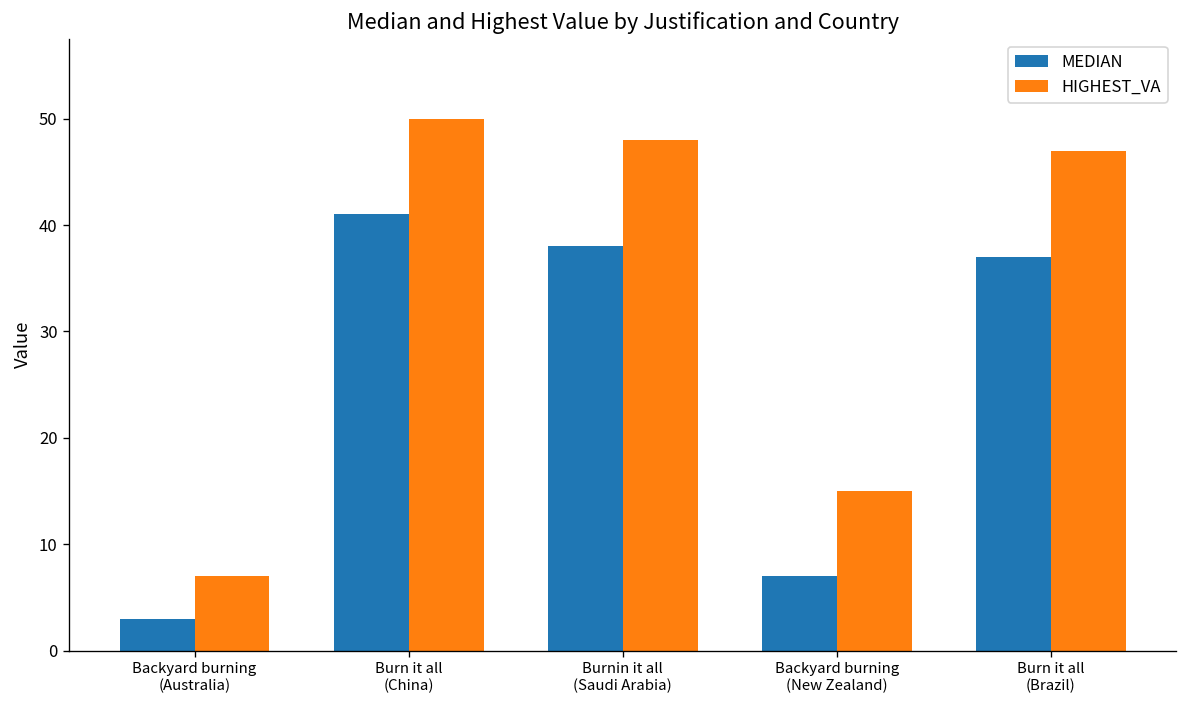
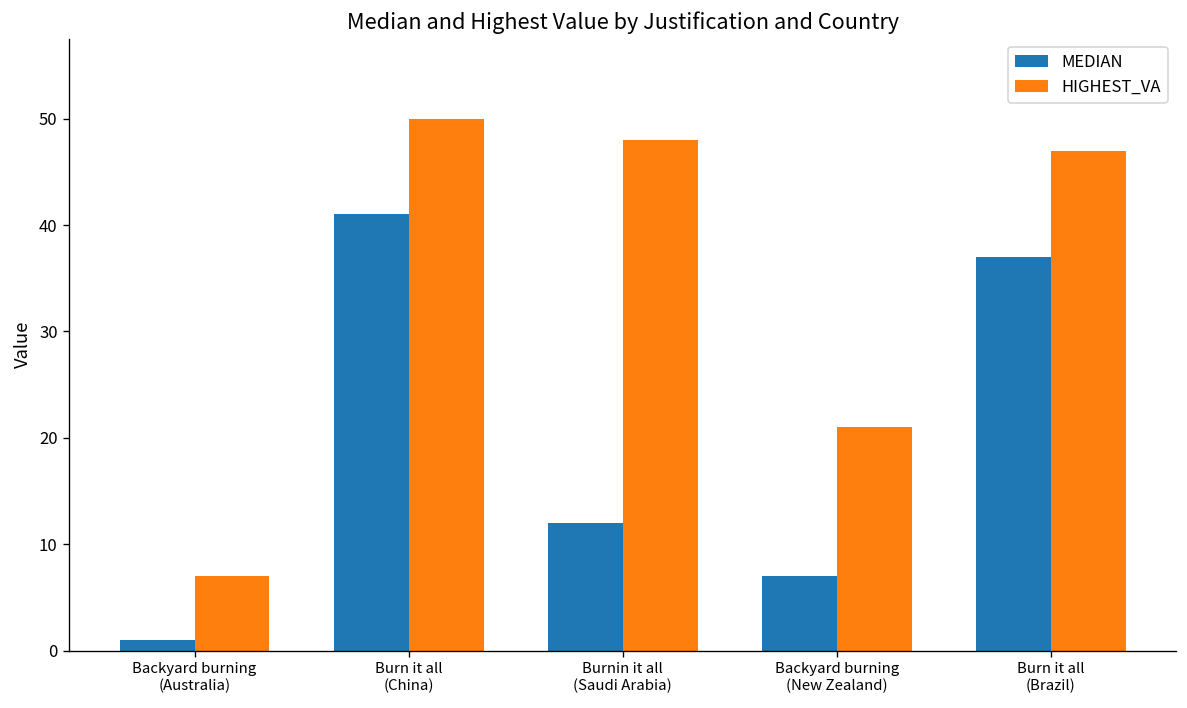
  {
    "MEDIAN": {
-     "Backyard burning (Australia)": 3,
+     "Backyard burning (Australia)": 1,
      "Burn it all (China)": 41,
-     "Burnin it all (Saudi Arabia)": 38,
+     "Burnin it all (Saudi Arabia)": 12,
      "Backyard burning (New Zealand)": 7,
      "Burn it all (Brazil)": 37
    },
    "HIGHEST_VA": {
      "Backyard burning (Australia)": 7,
      "Burn it all (China)": 50,
      "Burnin it all (Saudi Arabia)": 48,
-     "Backyard burning (New Zealand)": 15,
+     "Backyard burning (New Zealand)": 21,
      "Burn it all (Brazil)": 47
    }
  }
